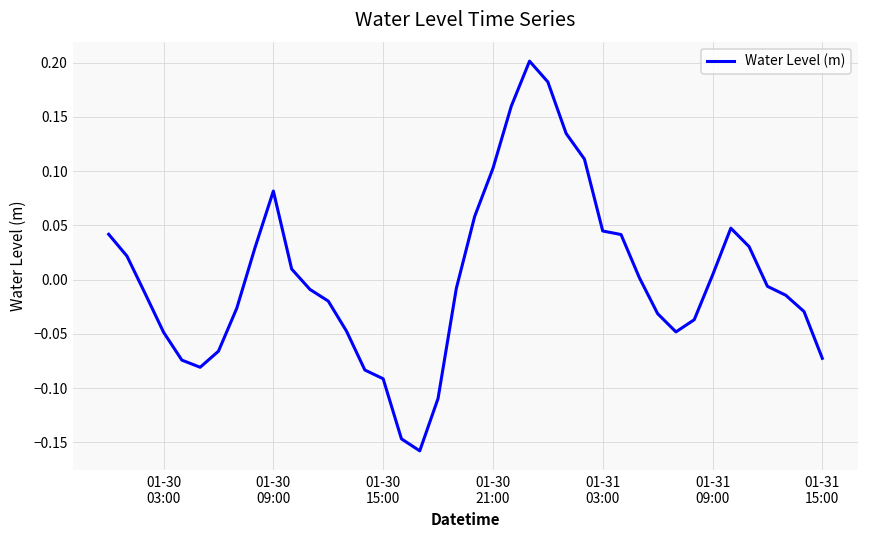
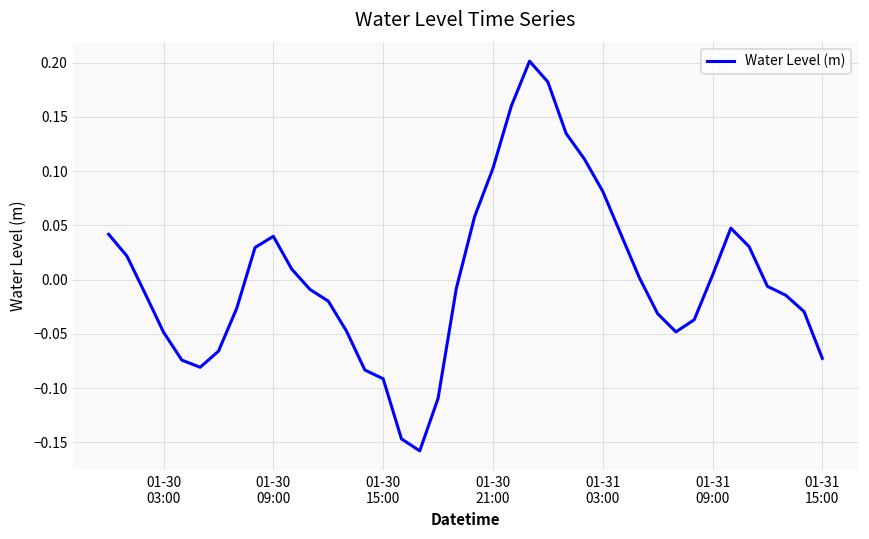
  {
    "01-30 03:00": -0.05,
-   "01-30 09:00": 0.08,
+   "01-30 09:00": 0.04,
    "01-30 15:00": -0.09,
    "01-30 21:00": 0.10,
-   "01-31 03:00": 0.04,
+   "01-31 03:00": 0.08,
    "01-31 09:00": 0.00,
    "01-31 15:00": -0.07
  }
